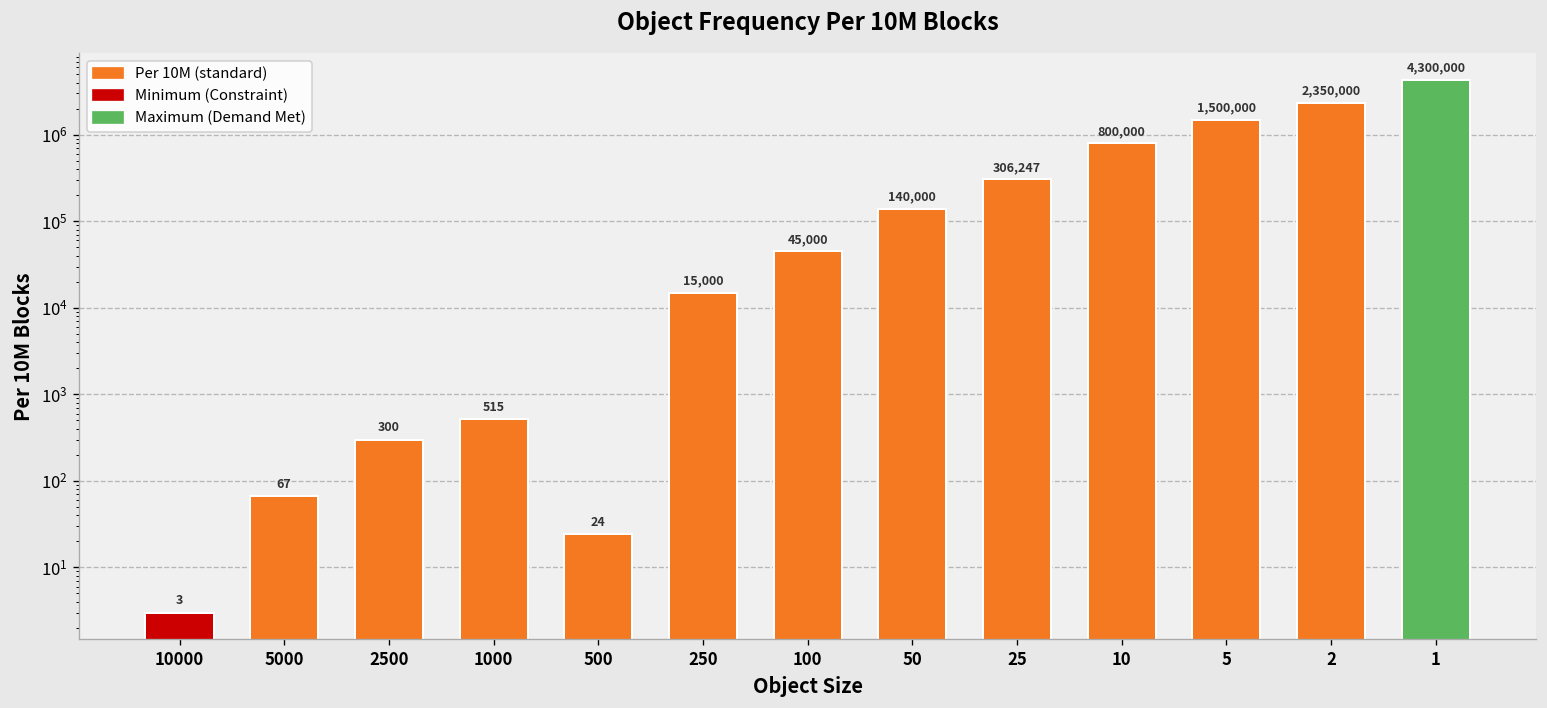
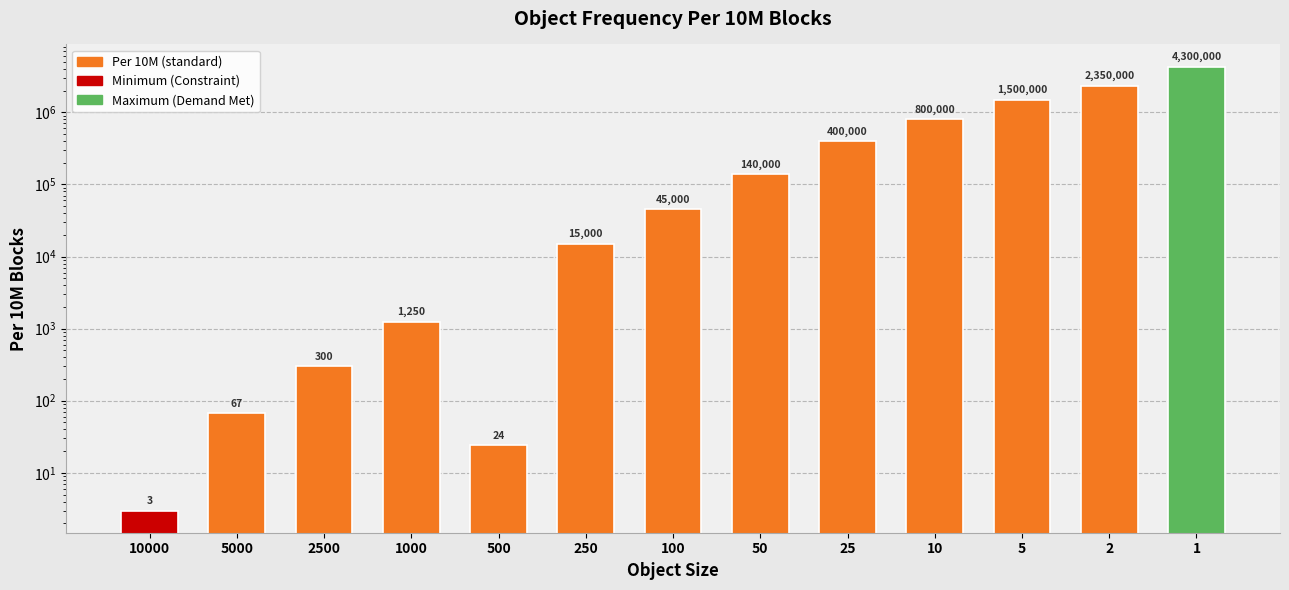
  {
    "10000": "3",
    "5000": "67",
    "2500": "300",
-   "1000": "515",
+   "1000": "1,250",
    "500": "24",
    "250": "15,000",
    "100": "45,000",
    "50": "140,000",
-   "25": "306,247",
+   "25": "400,000",
    "10": "800,000",
    "5": "1,500,000",
    "2": "2,350,000",
    "1": "4,300,000"
  }
